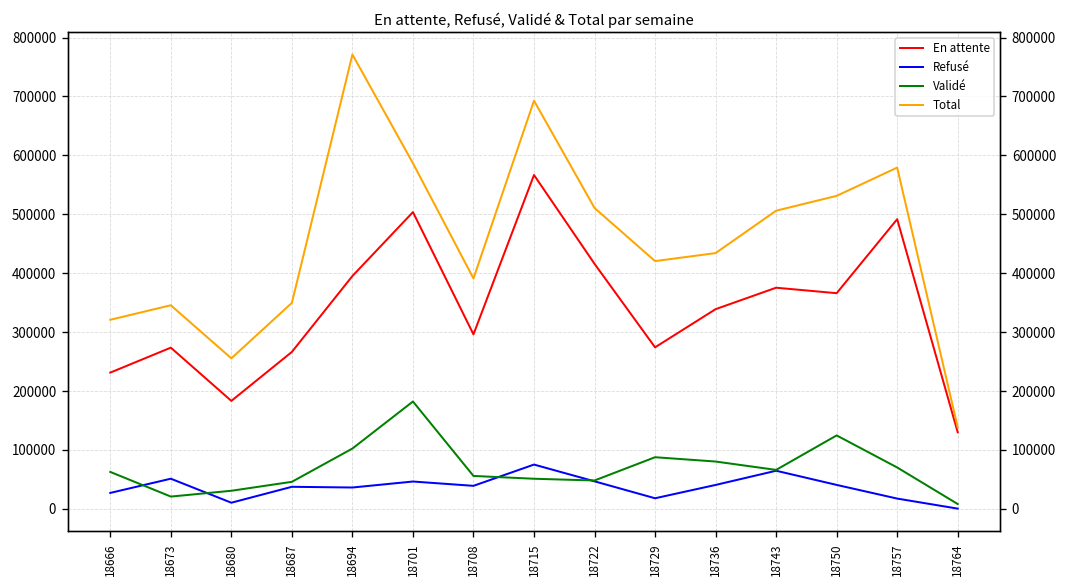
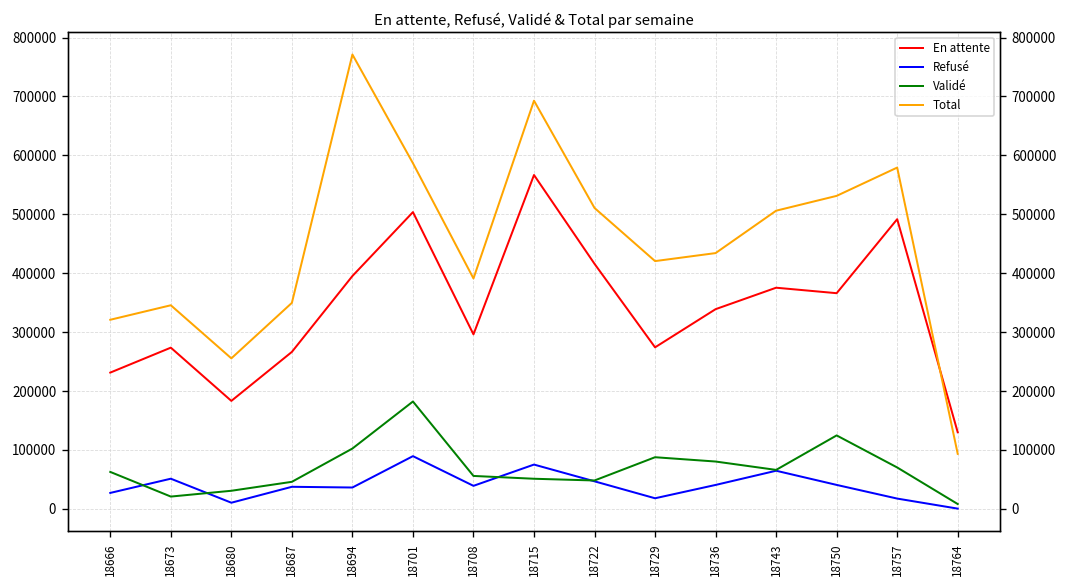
  {
    "En attente": {
      "18666": 230000,
      "18673": 270000,
      "18680": 180000,
      "18687": 270000,
      "18694": 400000,
      "18701": 500000,
      "18708": 300000,
      "18715": 570000,
      "18722": 420000,
      "18729": 270000,
      "18736": 340000,
      "18743": 380000,
      "18750": 370000,
      "18757": 490000,
      "18764": 130000
    },
    "Refusé": {
      "18666": 30000,
      "18673": 50000,
      "18680": 10000,
      "18687": 40000,
      "18694": 40000,
-     "18701": 50000,
+     "18701": 90000,
      "18708": 40000,
      "18715": 80000,
      "18729": 20000,
      "18736": 40000,
      "18750": 40000,
      "18757": 20000,
      "18764": 0
    },
    "Validé": {
      "18666": 60000,
      "18673": 20000,
      "18680": 30000,
      "18687": 50000,
      "18694": 100000,
      "18701": 180000,
      "18708": 60000,
      "18715": 50000,
      "18729": 90000,
      "18736": 80000,
      "18750": 120000,
      "18757": 70000,
      "18764": 10000
    },
    "Total": {
      "18666": 320000,
      "18673": 350000,
      "18680": 260000,
      "18687": 350000,
      "18694": 770000,
      "18701": 590000,
      "18708": 390000,
      "18715": 690000,
      "18722": 510000,
      "18729": 420000,
      "18736": 430000,
      "18743": 510000,
      "18750": 530000,
      "18757": 580000,
-     "18764": 140000
+     "18764": 90000
    }
  }
